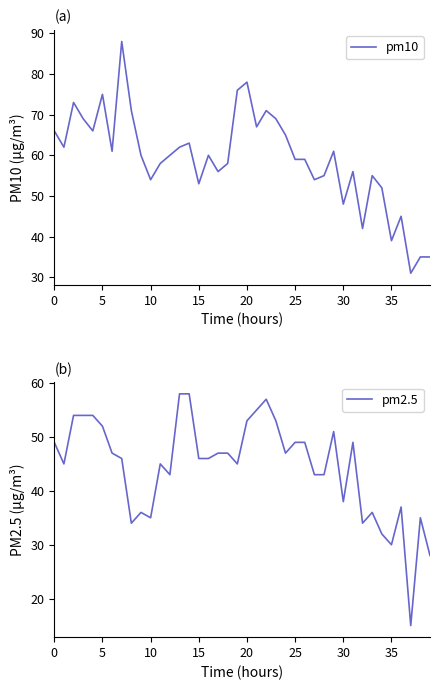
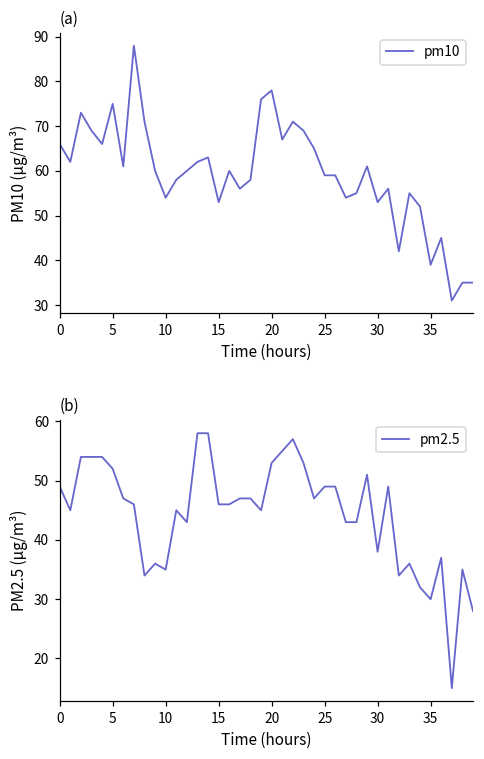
  {
    "(a)": {
      "0": 66,
      "5": 75,
      "10": 54,
      "15": 53,
      "20": 78,
      "25": 59,
-     "30": 48,
+     "30": 53,
      "35": 39
    },
    "(b)": {
      "0": 49,
      "5": 52,
      "10": 35,
      "15": 46,
      "20": 53,
      "25": 49,
      "30": 38,
      "35": 30
    }
  }
